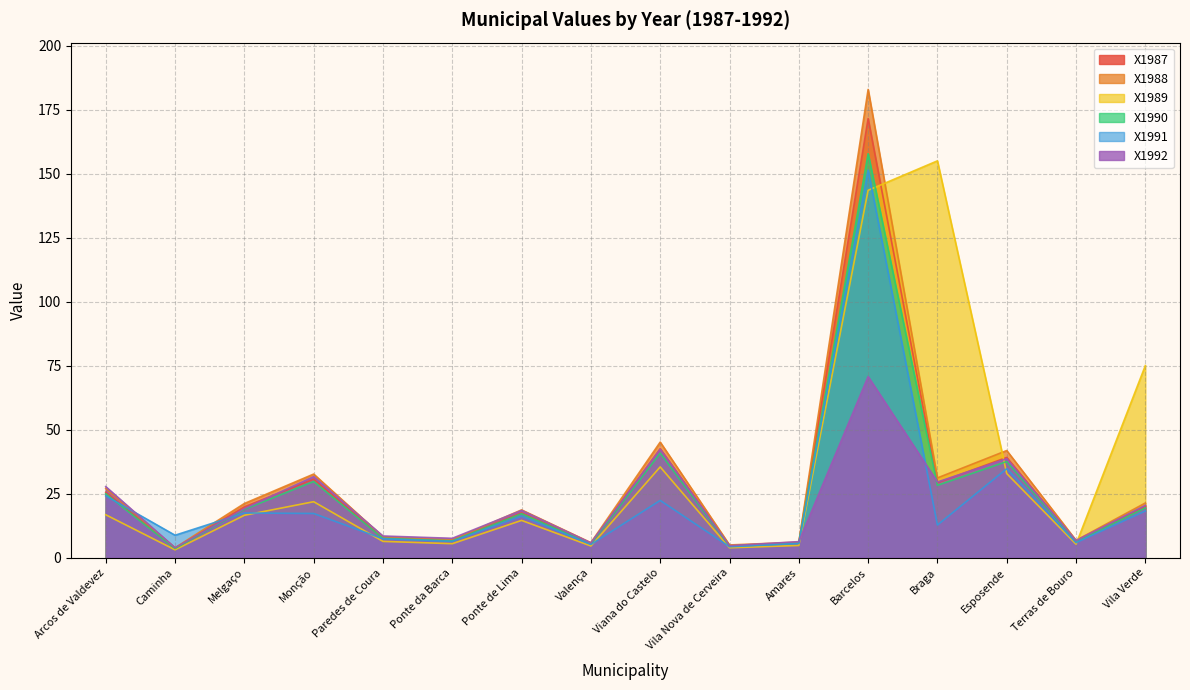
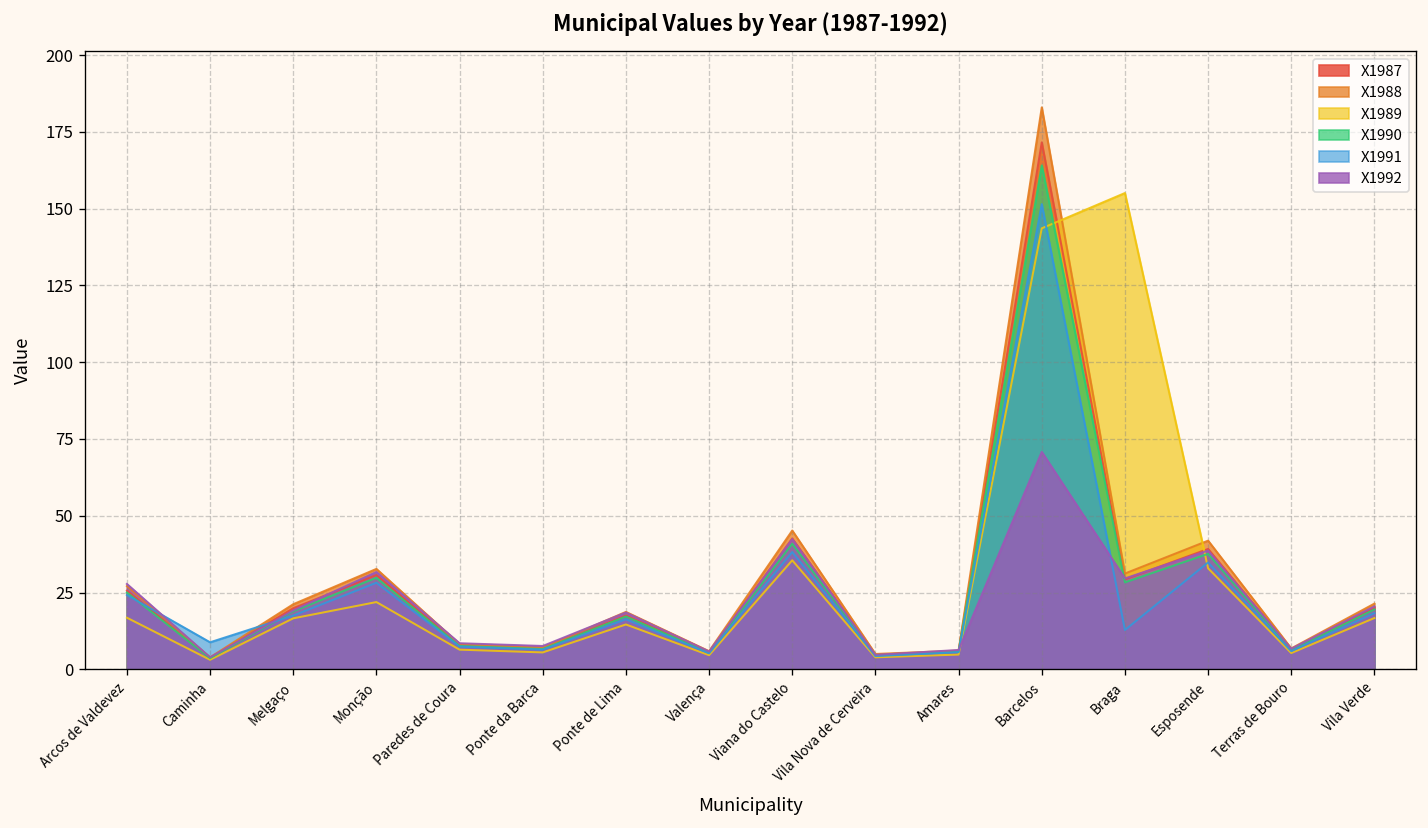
  {
    "X1989": {
      "Arcos de Valdevez": 17,
      "Monção": 22,
      "Paredes de Coura": 6,
      "Ponte de Lima": 15,
      "Viana do Castelo": 36,
      "Barcelos": 144,
      "Braga": 155,
      "Esposende": 33,
-     "Vila Verde": 75
+     "Vila Verde": 17
    },
    "X1990": {
      "Viana do Castelo": 41,
-     "Barcelos": 158,
+     "Barcelos": 164,
      "Esposende": 38
    },
    "X1991": {
      "Caminha": 9,
-     "Monção": 17,
-     "Viana do Castelo": 22,
+     "Monção": 28,
+     "Viana do Castelo": 38,
      "Barcelos": 152,
      "Braga": 13,
      "Esposende": 35,
      "Vila Verde": 18
    },
    "X1992": {
      "Barcelos": 71
    }
  }
